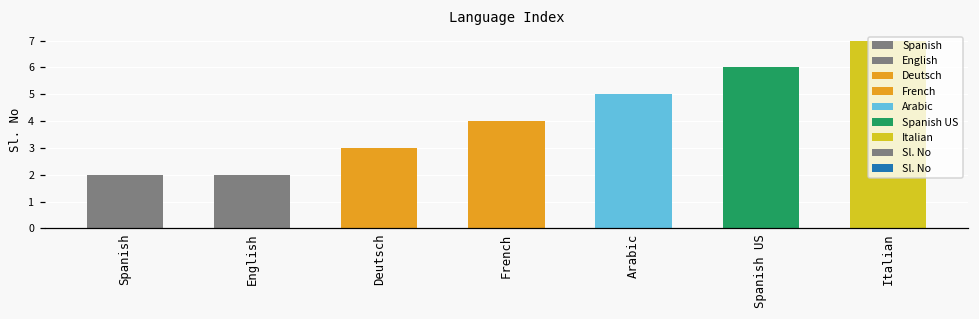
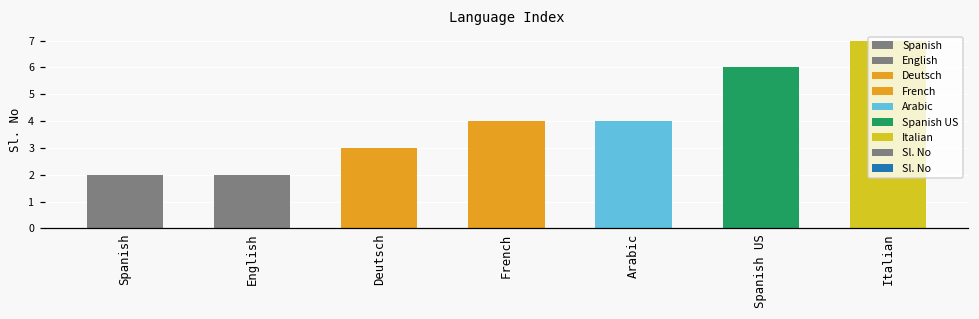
  {
    "Spanish": 2,
    "English": 2,
    "Deutsch": 3,
    "French": 4,
-   "Arabic": 5,
+   "Arabic": 4,
    "Spanish US": 6
  }
